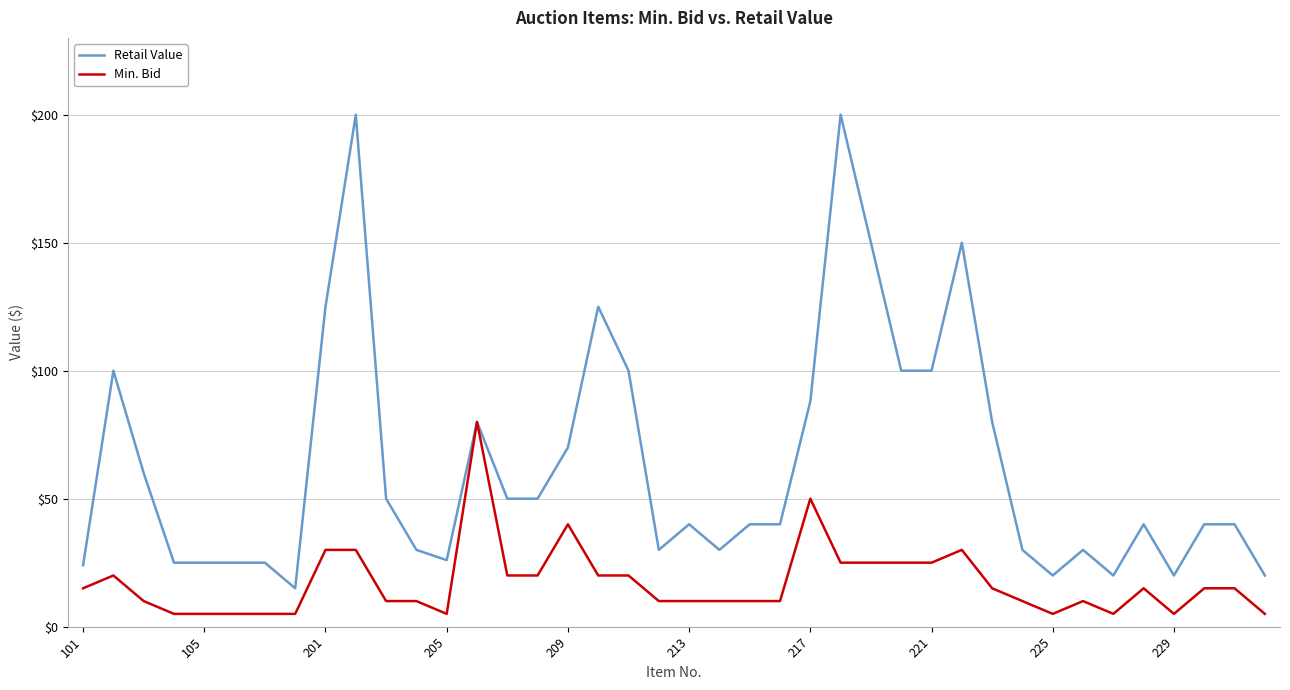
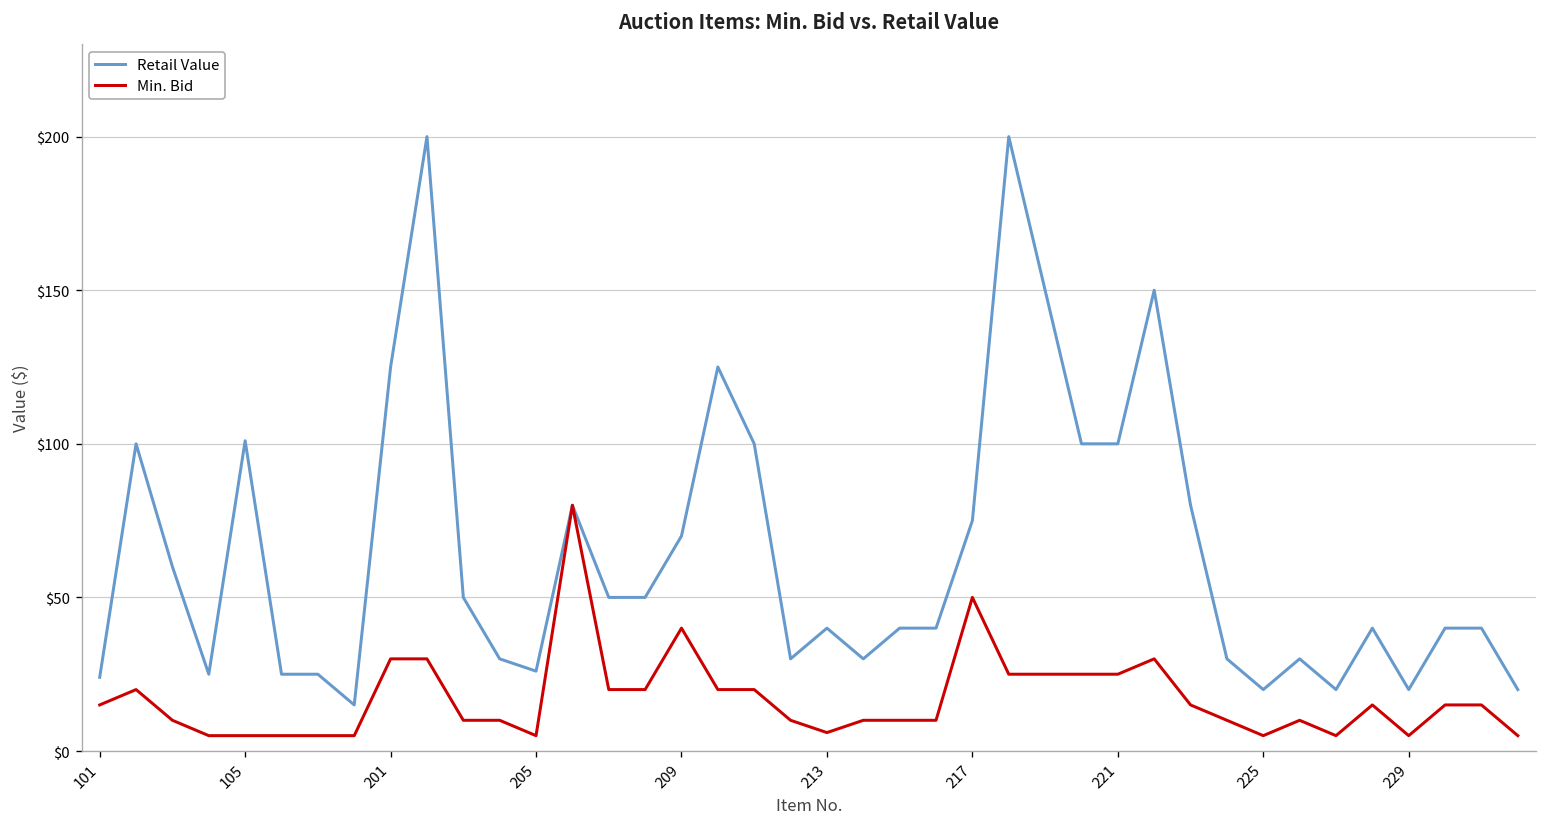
  {
    "Retail Value": {
      "101": "$24",
-     "105": "$25",
+     "105": "$101",
      "201": "$125",
      "205": "$26",
      "209": "$70",
      "213": "$40",
-     "217": "$88",
+     "217": "$75",
      "221": "$100",
      "225": "$20",
      "229": "$20"
    },
    "Min. Bid": {
      "101": "$15",
      "105": "$5",
      "201": "$30",
      "205": "$5",
      "209": "$40",
-     "213": "$10",
+     "213": "$6",
      "217": "$50",
      "221": "$25",
      "225": "$5",
      "229": "$5"
    }
  }
